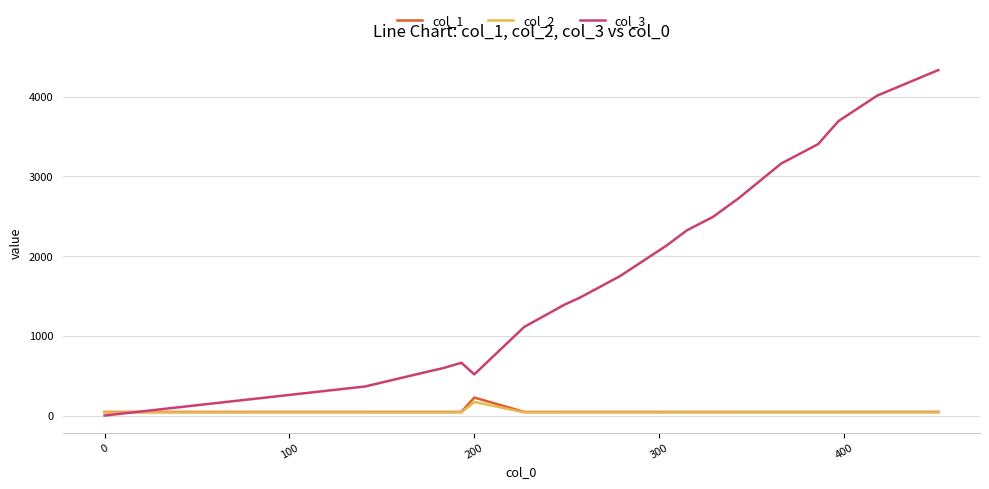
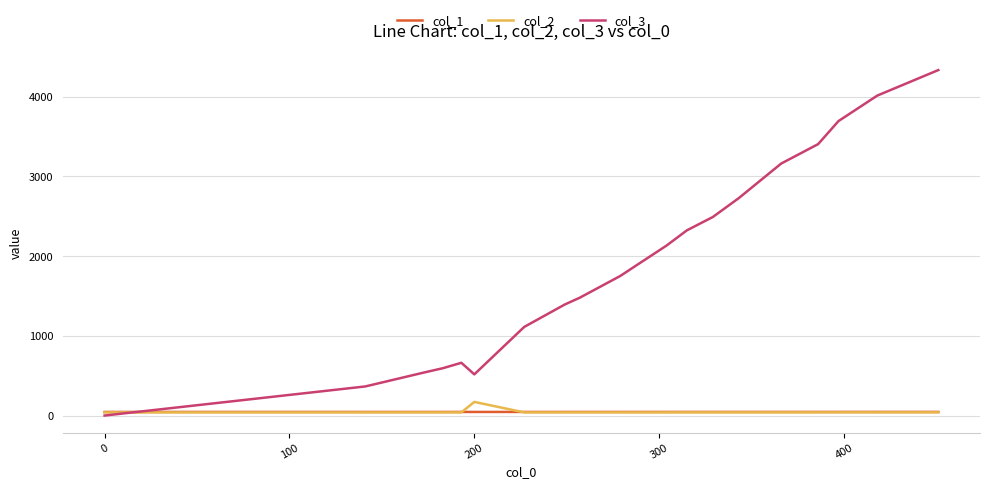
  {
    "col_1": {
-     "200": 200
+     "200": 0
    },
    "col_2": {
      "200": 200
    },
    "col_3": {
      "0": 0,
      "200": 500
    }
  }
